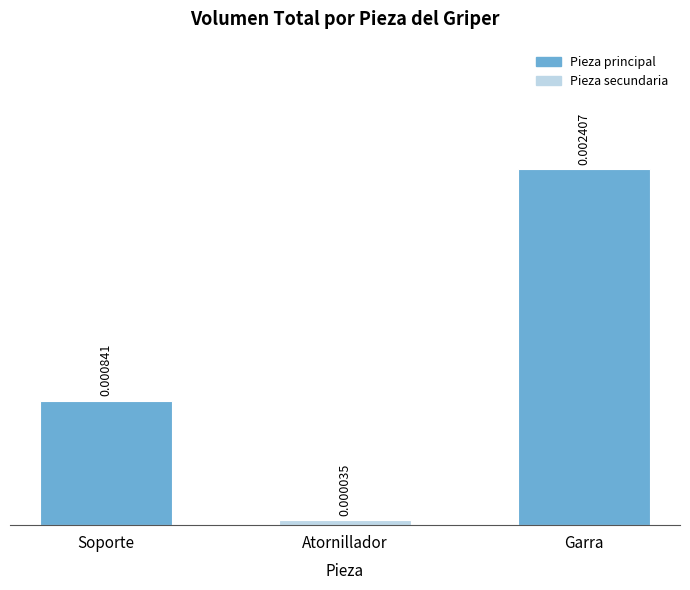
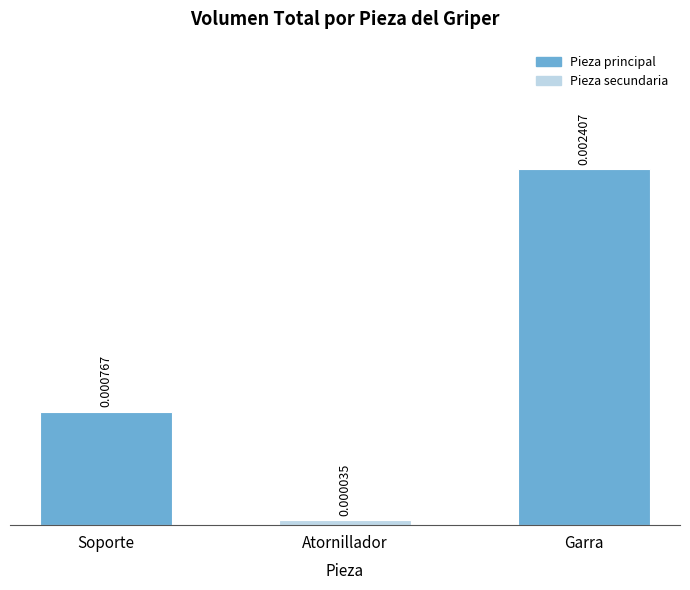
  {
-   "Soporte": 0.000841,
+   "Soporte": 0.000767,
    "Atornillador": 0.000035,
    "Garra": 0.002407
  }
